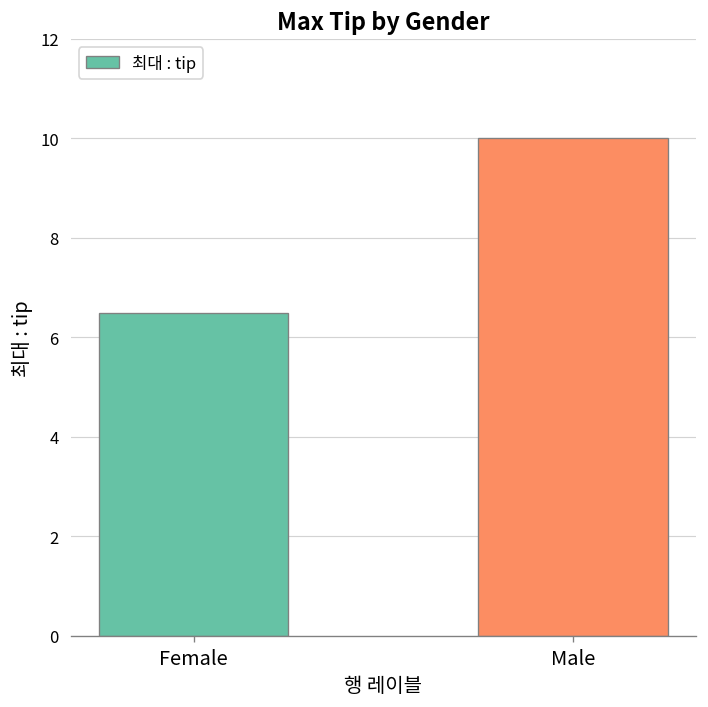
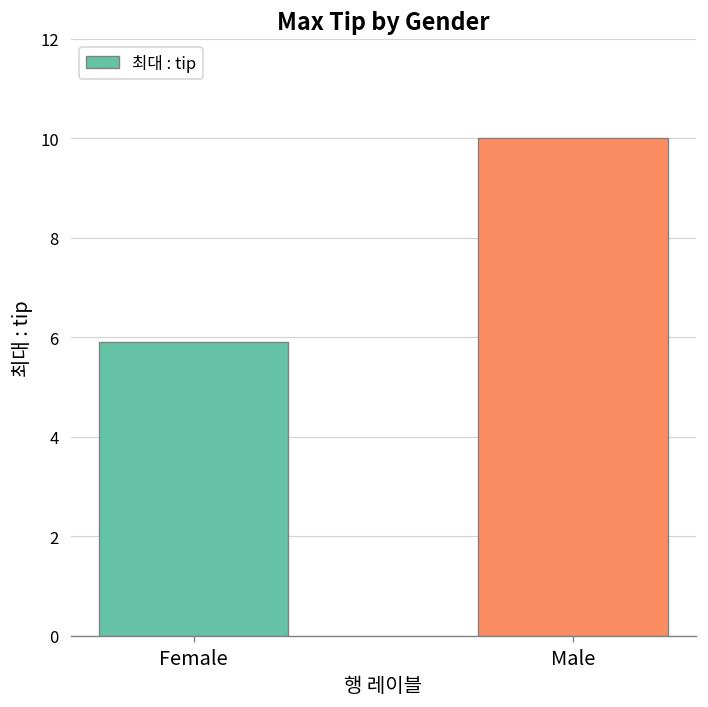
  {
-   "Female": 6.5,
+   "Female": 5.9,
    "Male": 10.0
  }
